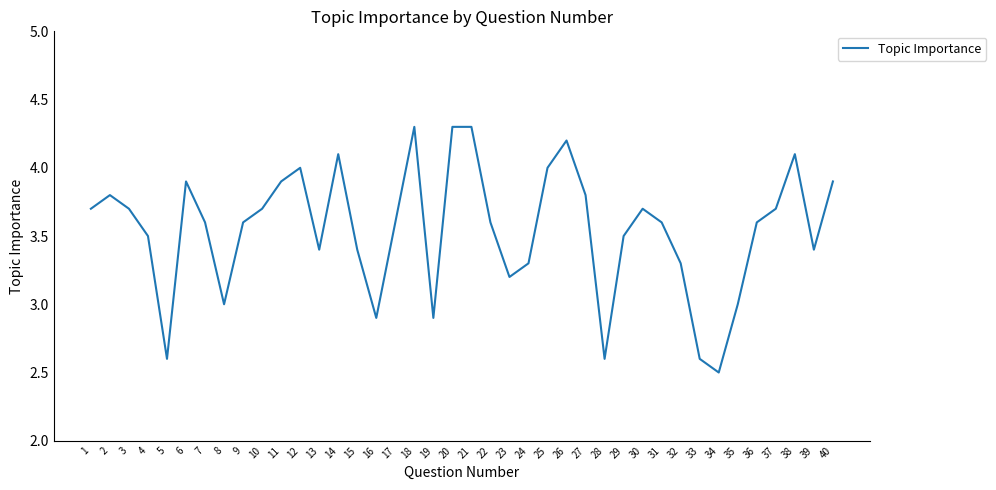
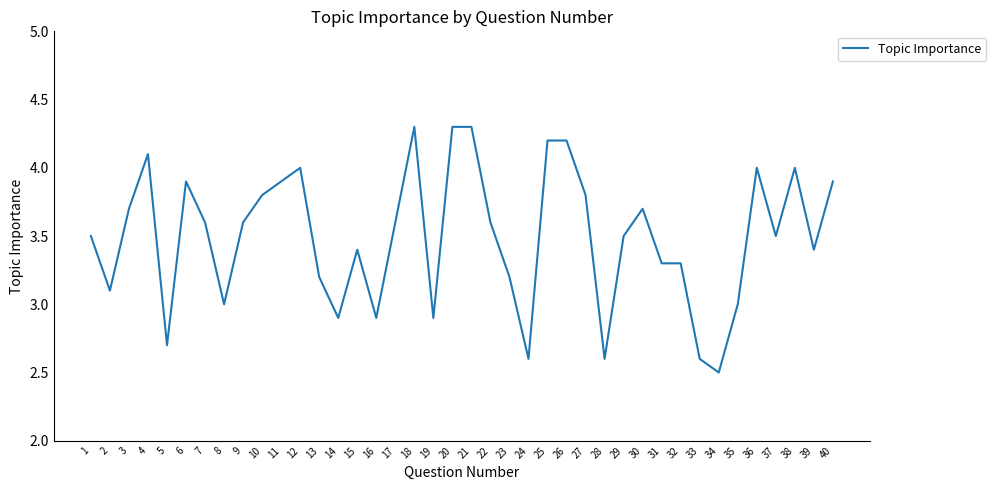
  {
-   "1": 3.7,
-   "2": 3.8,
+   "1": 3.5,
+   "2": 3.1,
    "3": 3.7,
-   "4": 3.5,
-   "5": 2.6,
+   "4": 4.1,
+   "5": 2.7,
    "6": 3.9,
    "7": 3.6,
    "8": 3.0,
    "9": 3.6,
-   "10": 3.7,
+   "10": 3.8,
    "11": 3.9,
    "12": 4.0,
-   "13": 3.4,
-   "14": 4.1,
+   "13": 3.2,
+   "14": 2.9,
    "15": 3.4,
    "16": 2.9,
    "17": 3.6,
    "18": 4.3,
    "19": 2.9,
    "20": 4.3,
    "21": 4.3,
    "22": 3.6,
    "23": 3.2,
-   "24": 3.3,
-   "25": 4.0,
+   "24": 2.6,
+   "25": 4.2,
    "26": 4.2,
    "27": 3.8,
    "28": 2.6,
    "29": 3.5,
    "30": 3.7,
-   "31": 3.6,
+   "31": 3.3,
    "32": 3.3,
    "33": 2.6,
    "34": 2.5,
    "35": 3.0,
-   "36": 3.6,
-   "37": 3.7,
-   "38": 4.1,
+   "36": 4.0,
+   "37": 3.5,
+   "38": 4.0,
    "39": 3.4,
    "40": 3.9
  }
